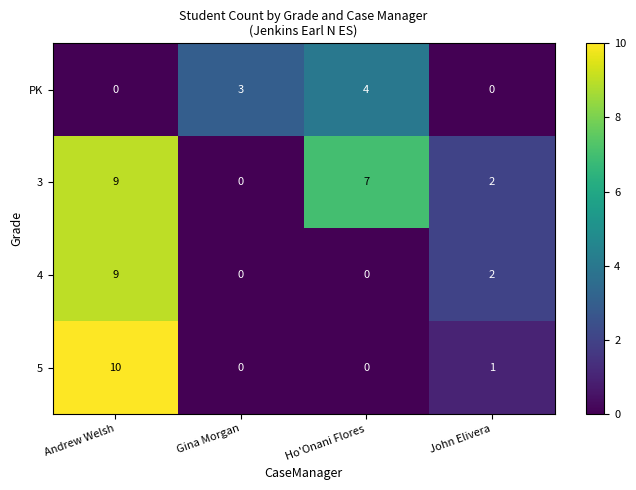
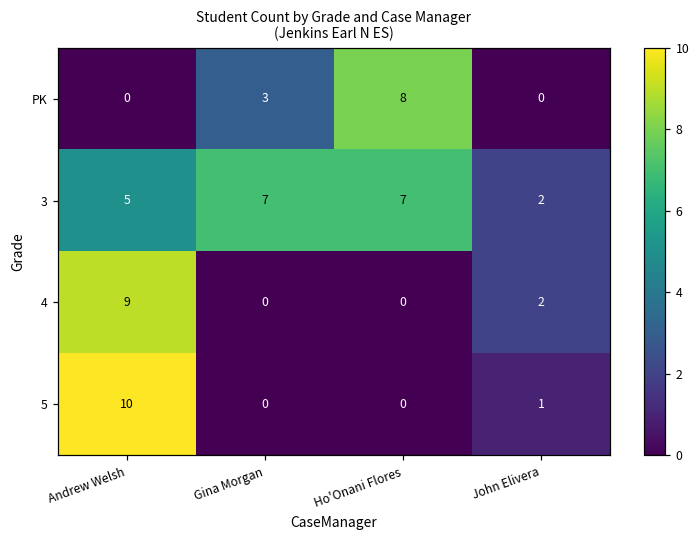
  {
    "PK": {
      "Andrew Welsh": 0,
      "Gina Morgan": 3,
-     "Ho'Onani Flores": 4,
+     "Ho'Onani Flores": 8,
      "John Elivera": 0
    },
    "3": {
-     "Andrew Welsh": 9,
-     "Gina Morgan": 0,
+     "Andrew Welsh": 5,
+     "Gina Morgan": 7,
      "Ho'Onani Flores": 7,
      "John Elivera": 2
    },
    "4": {
      "Andrew Welsh": 9,
      "Gina Morgan": 0,
      "Ho'Onani Flores": 0,
      "John Elivera": 2
    },
    "5": {
      "Andrew Welsh": 10,
      "Gina Morgan": 0,
      "Ho'Onani Flores": 0,
      "John Elivera": 1
    }
  }
